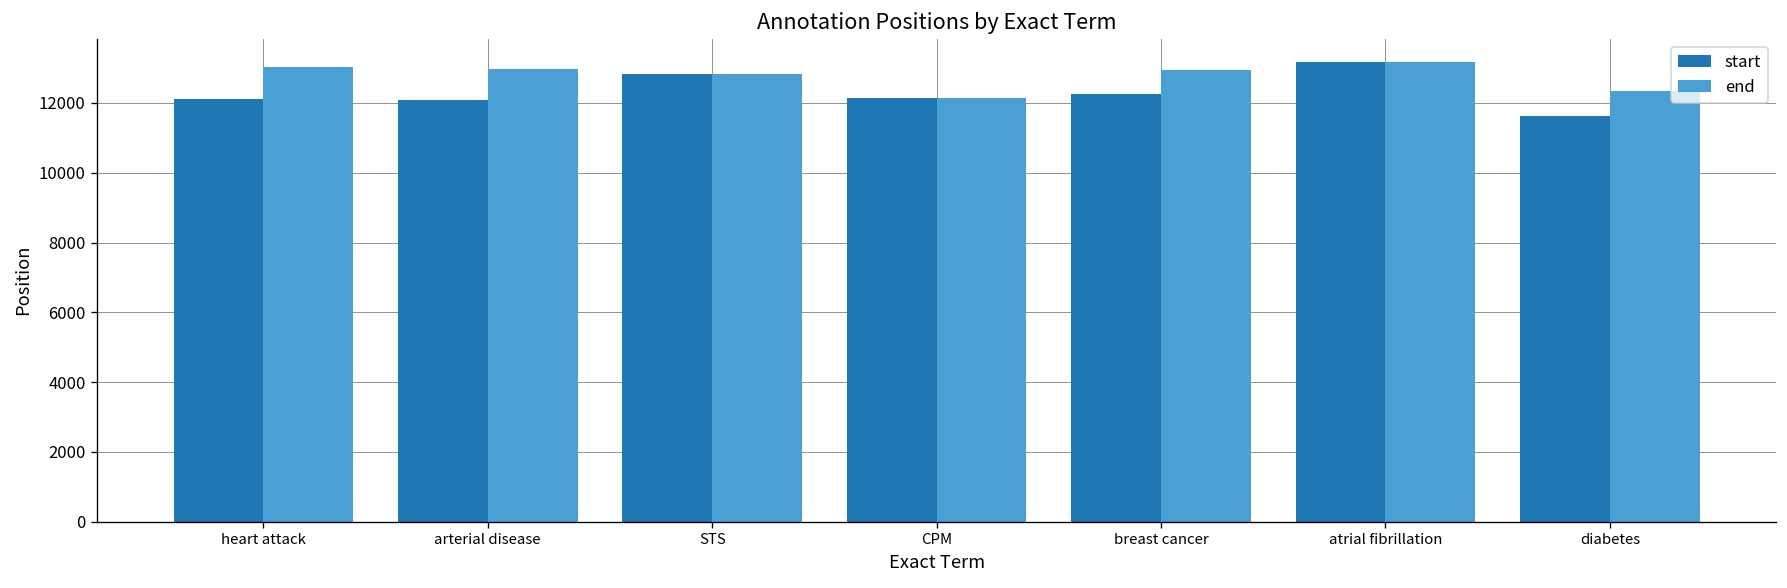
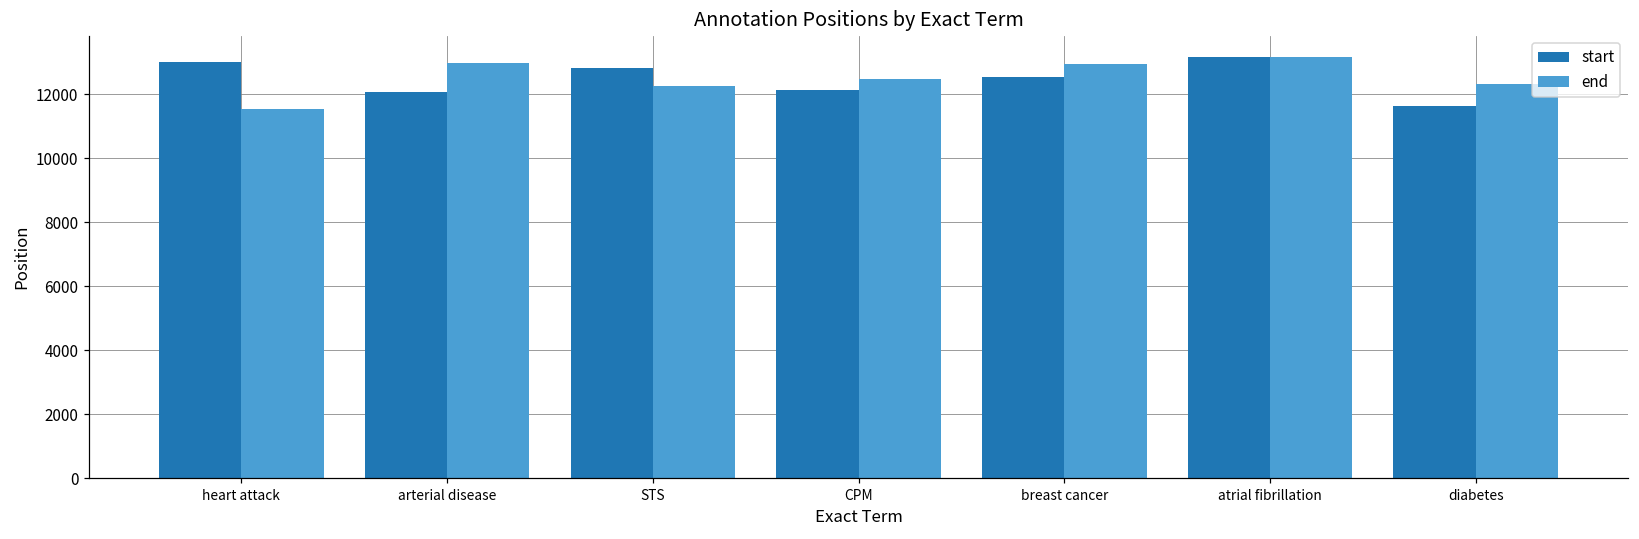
  {
    "start": {
-     "heart attack": 12100,
+     "heart attack": 13000,
      "arterial disease": 12100,
      "STS": 12800,
      "CPM": 12100,
-     "breast cancer": 12300,
+     "breast cancer": 12600,
      "atrial fibrillation": 13200,
      "diabetes": 11600
    },
    "end": {
-     "heart attack": 13000,
+     "heart attack": 11600,
      "arterial disease": 13000,
-     "STS": 12800,
-     "CPM": 12100,
+     "STS": 12300,
+     "CPM": 12500,
      "breast cancer": 12900,
      "atrial fibrillation": 13200,
      "diabetes": 12300
    }
  }
